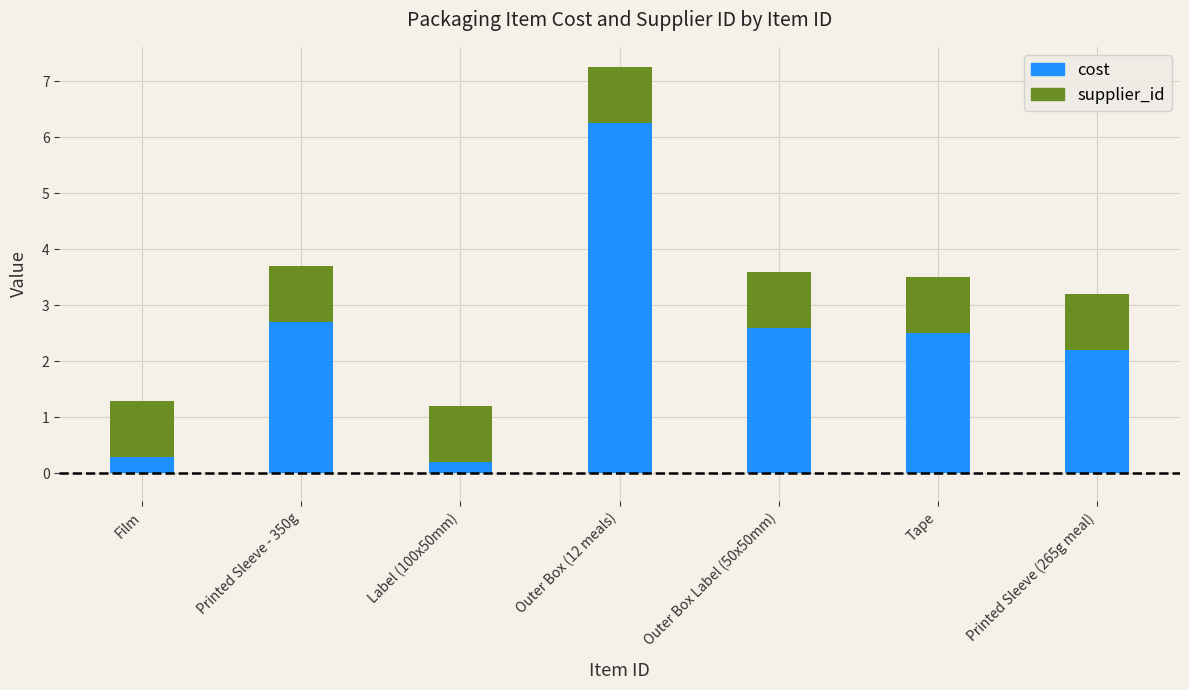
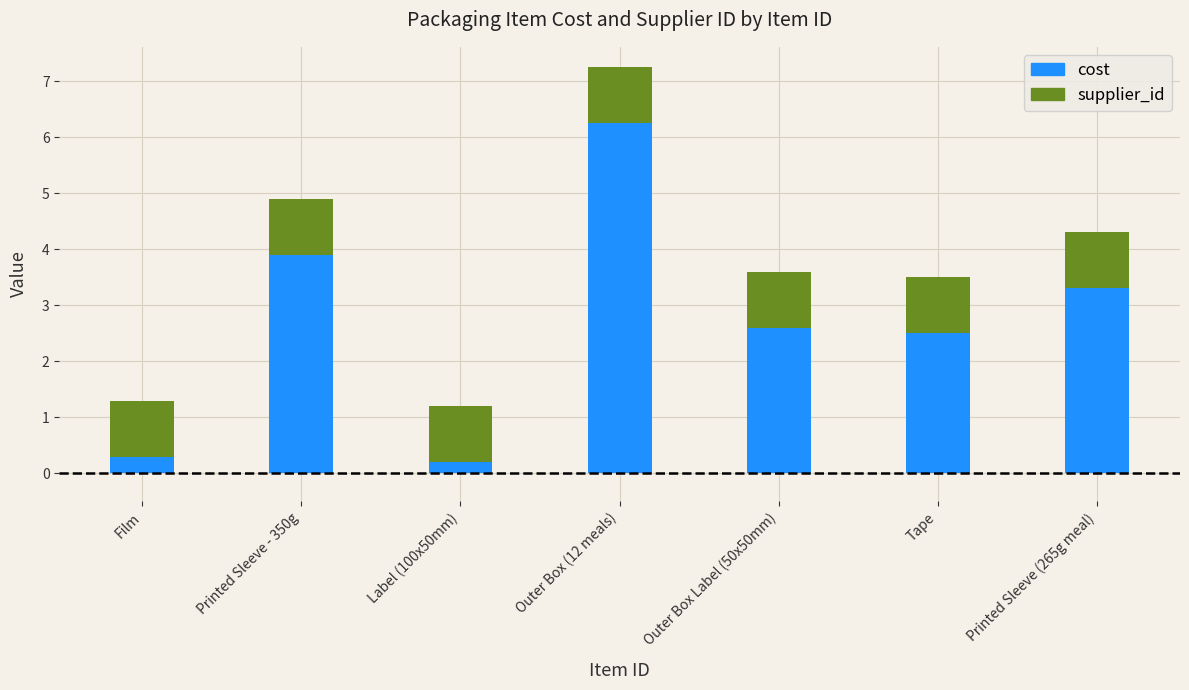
  {
    "cost": {
      "Film": 0.3,
-     "Printed Sleeve - 350g": 2.7,
+     "Printed Sleeve - 350g": 3.9,
      "Label (100x50mm)": 0.2,
      "Outer Box (12 meals)": 6.3,
      "Outer Box Label (50x50mm)": 2.6,
      "Tape": 2.5,
-     "Printed Sleeve (265g meal)": 2.2
+     "Printed Sleeve (265g meal)": 3.3
    },
    "supplier_id": {
      "Film": 1.0,
      "Printed Sleeve - 350g": 1.0,
      "Label (100x50mm)": 1.0,
      "Outer Box (12 meals)": 1.0,
      "Outer Box Label (50x50mm)": 1.0,
      "Tape": 1.0,
      "Printed Sleeve (265g meal)": 1.0
    }
  }
